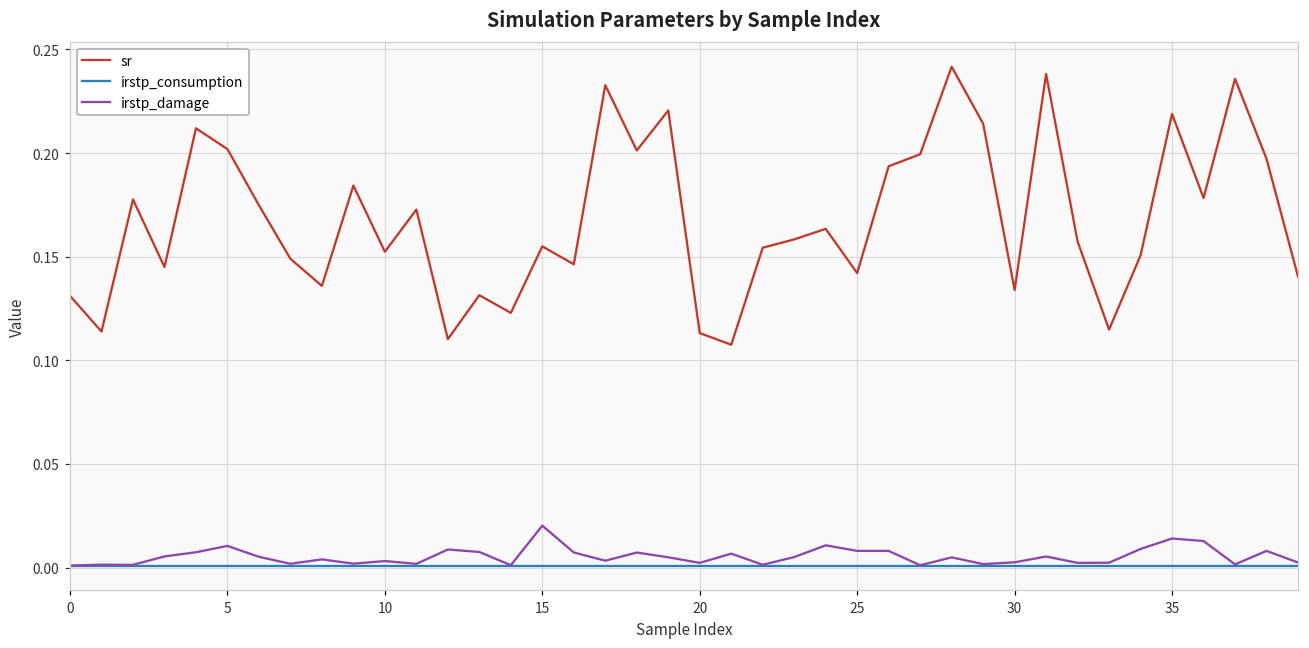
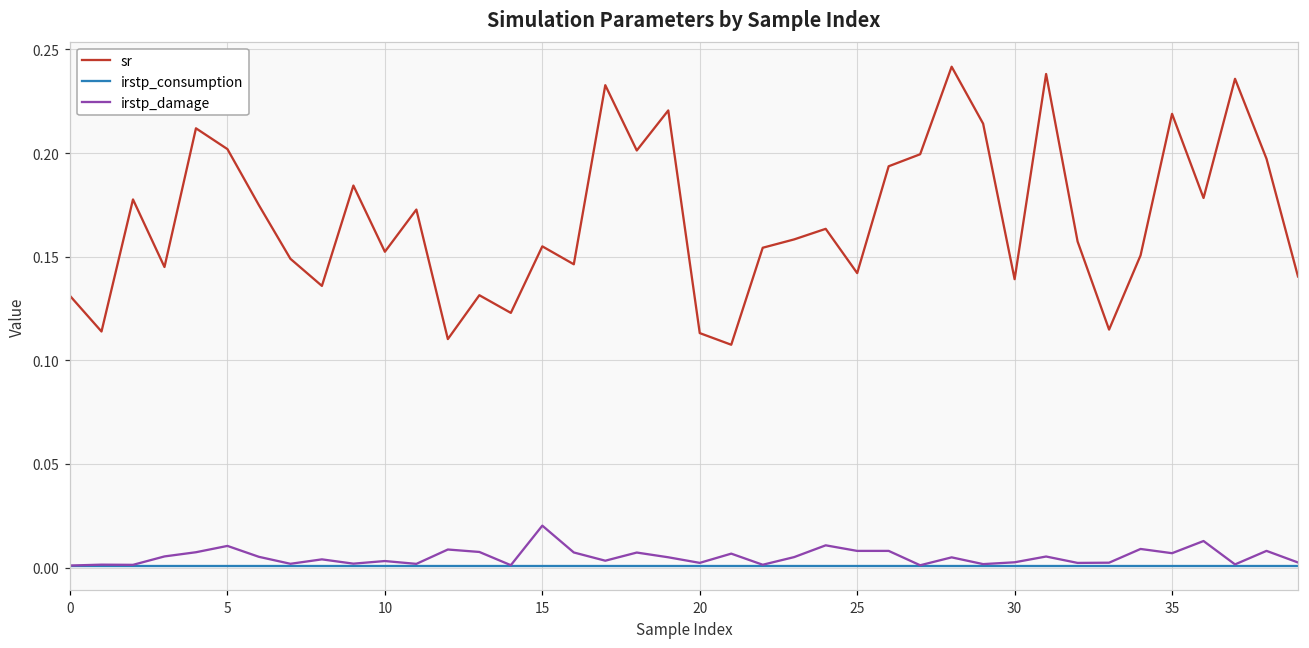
  {
    "sr": {
      "0": 0.131,
      "5": 0.202,
      "10": 0.152,
      "15": 0.155,
      "20": 0.113,
      "25": 0.142,
-     "30": 0.134,
+     "30": 0.139,
      "35": 0.219
    },
    "irstp_consumption": {
      "5": 0.001,
      "10": 0.001,
      "15": 0.001,
      "25": 0.001,
      "30": 0.001,
      "35": 0.001
    },
    "irstp_damage": {
      "5": 0.010,
      "10": 0.003,
      "15": 0.020,
      "25": 0.008,
      "30": 0.003,
-     "35": 0.014
+     "35": 0.007
    }
  }
